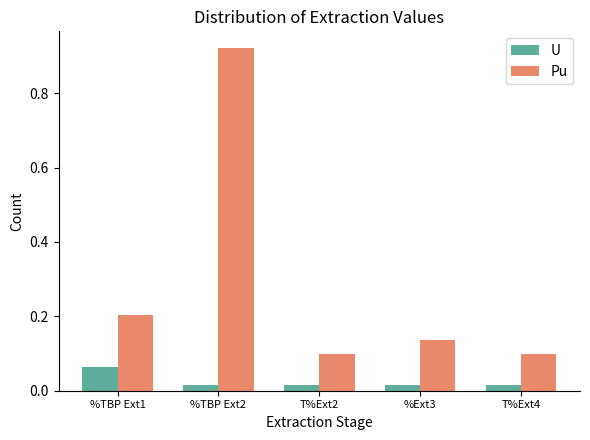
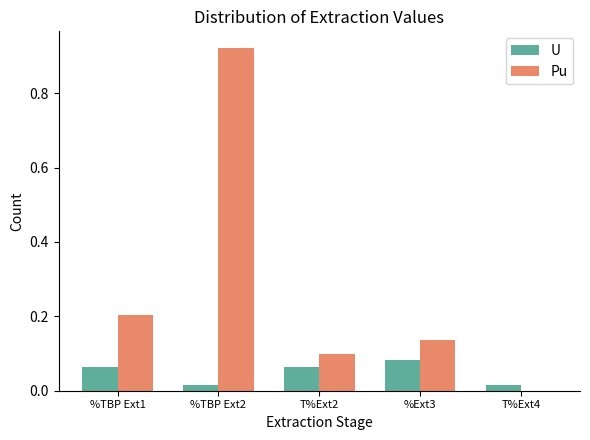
  {
    "U": {
      "%TBP Ext1": 0.06,
      "%TBP Ext2": 0.02,
-     "T%Ext2": 0.02,
-     "%Ext3": 0.02,
+     "T%Ext2": 0.06,
+     "%Ext3": 0.08,
      "T%Ext4": 0.01
    },
    "Pu": {
      "%TBP Ext1": 0.20,
      "%TBP Ext2": 0.92,
      "T%Ext2": 0.10,
      "%Ext3": 0.14,
-     "T%Ext4": 0.10
+     "T%Ext4": 0.00
    }
  }
